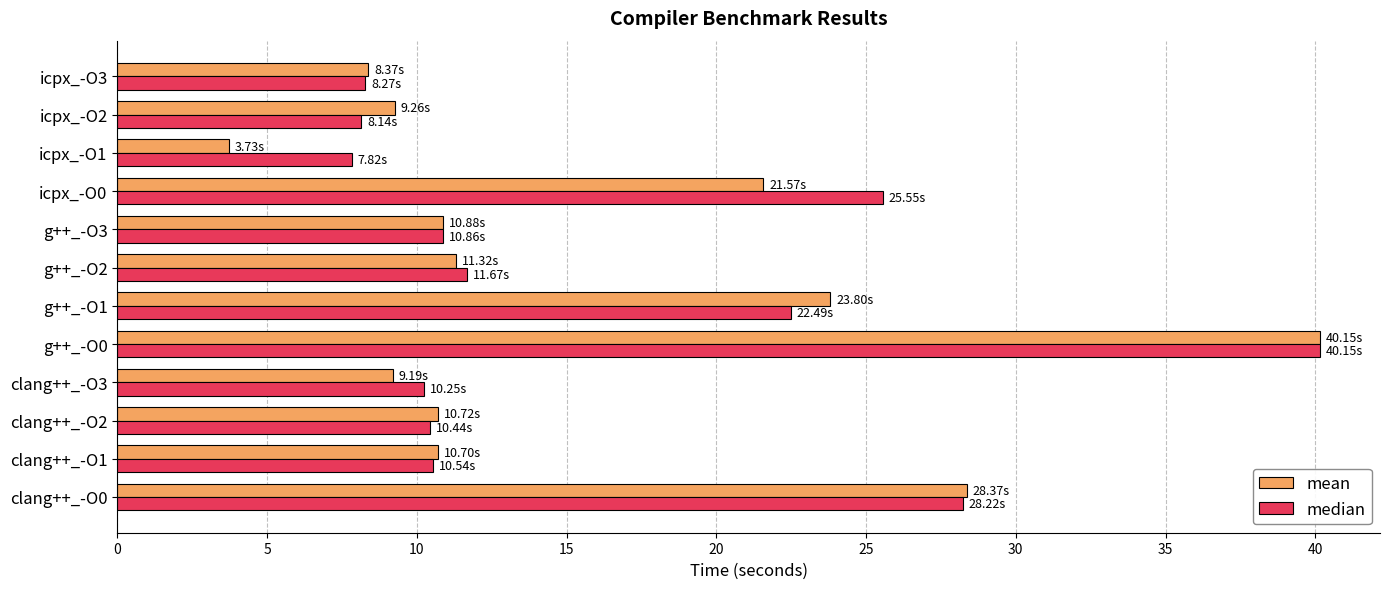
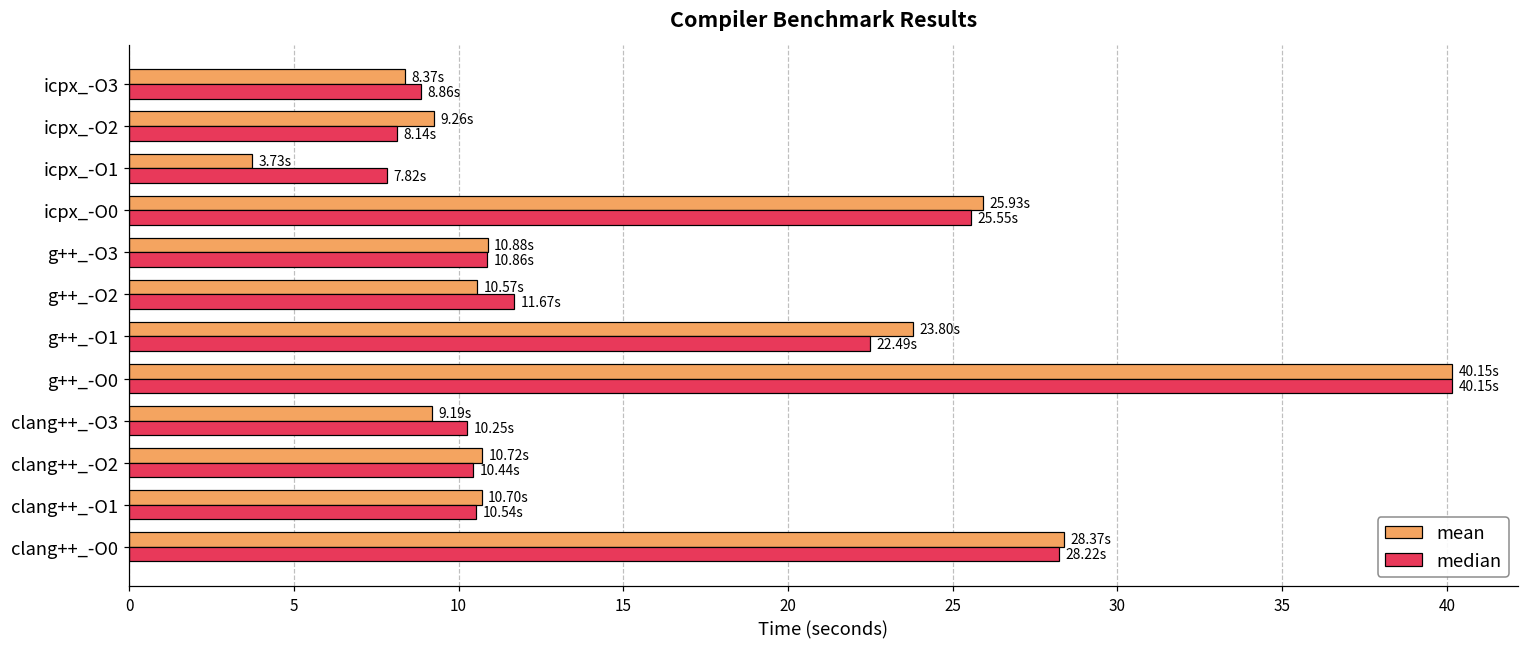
  {
    "mean": {
      "icpx_-O3": "8.37s",
      "icpx_-O2": "9.26s",
      "icpx_-O1": "3.73s",
-     "icpx_-O0": "21.57s",
+     "icpx_-O0": "25.93s",
      "g++_-O3": "10.88s",
-     "g++_-O2": "11.32s",
+     "g++_-O2": "10.57s",
      "g++_-O1": "23.80s",
      "g++_-O0": "40.15s",
      "clang++_-O3": "9.19s",
      "clang++_-O2": "10.72s",
      "clang++_-O1": "10.70s",
      "clang++_-O0": "28.37s"
    },
    "median": {
-     "icpx_-O3": "8.27s",
+     "icpx_-O3": "8.86s",
      "icpx_-O2": "8.14s",
      "icpx_-O1": "7.82s",
      "icpx_-O0": "25.55s",
      "g++_-O3": "10.86s",
      "g++_-O2": "11.67s",
      "g++_-O1": "22.49s",
      "g++_-O0": "40.15s",
      "clang++_-O3": "10.25s",
      "clang++_-O2": "10.44s",
      "clang++_-O1": "10.54s",
      "clang++_-O0": "28.22s"
    }
  }
